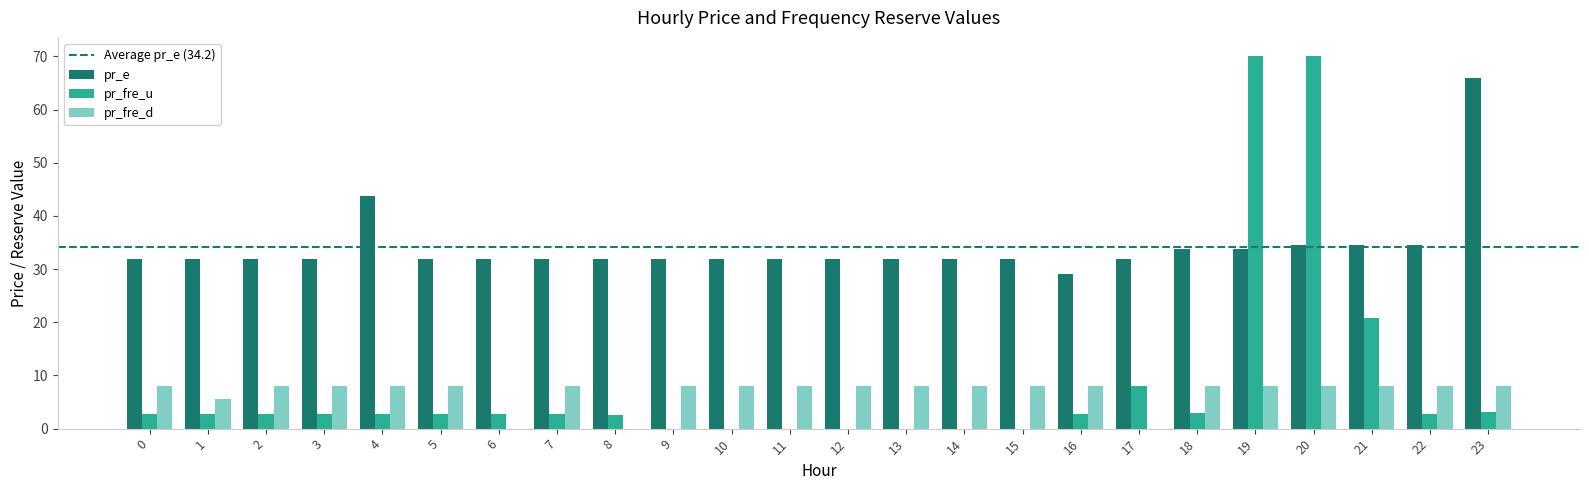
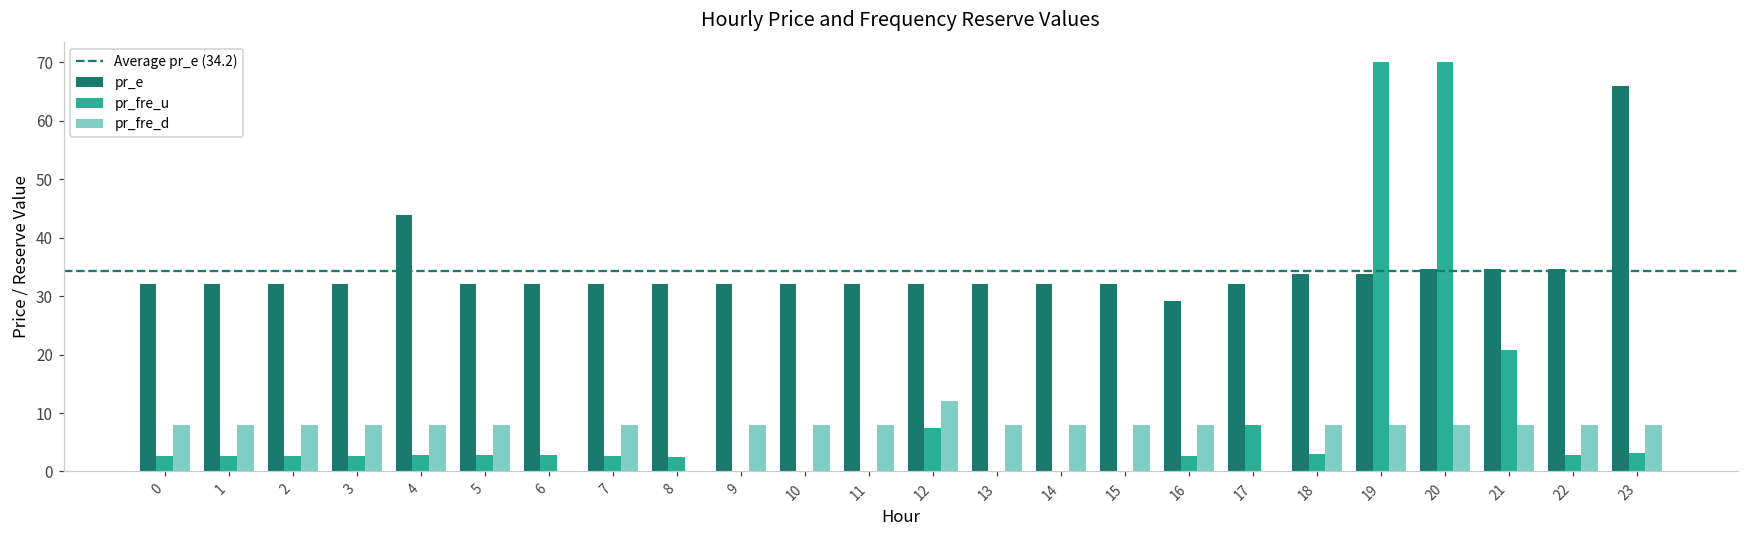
  {
    "pr_e": {
      "0": 32,
      "1": 32,
      "2": 32,
      "3": 32,
      "4": 44,
      "5": 32,
      "6": 32,
      "7": 32,
      "8": 32,
      "9": 32,
      "10": 32,
      "11": 32,
      "12": 32,
      "13": 32,
      "14": 32,
      "15": 32,
      "16": 29,
      "17": 32,
      "18": 34,
      "19": 34,
      "20": 35,
      "21": 35,
      "22": 35,
      "23": 66
    },
    "pr_fre_u": {
      "0": 3,
      "1": 3,
      "2": 3,
      "3": 3,
      "4": 3,
      "5": 3,
      "6": 3,
      "7": 3,
      "8": 3,
-     "12": 0,
+     "12": 7,
      "16": 3,
      "17": 8,
      "18": 3,
      "19": 70,
      "20": 70,
      "21": 21,
      "22": 3,
      "23": 3
    },
    "pr_fre_d": {
      "0": 8,
-     "1": 6,
+     "1": 8,
      "2": 8,
      "3": 8,
      "4": 8,
      "5": 8,
      "7": 8,
      "9": 8,
      "10": 8,
      "11": 8,
-     "12": 8,
+     "12": 12,
      "13": 8,
      "14": 8,
      "15": 8,
      "16": 8,
      "18": 8,
      "19": 8,
      "20": 8,
      "21": 8,
      "22": 8,
      "23": 8
    }
  }
